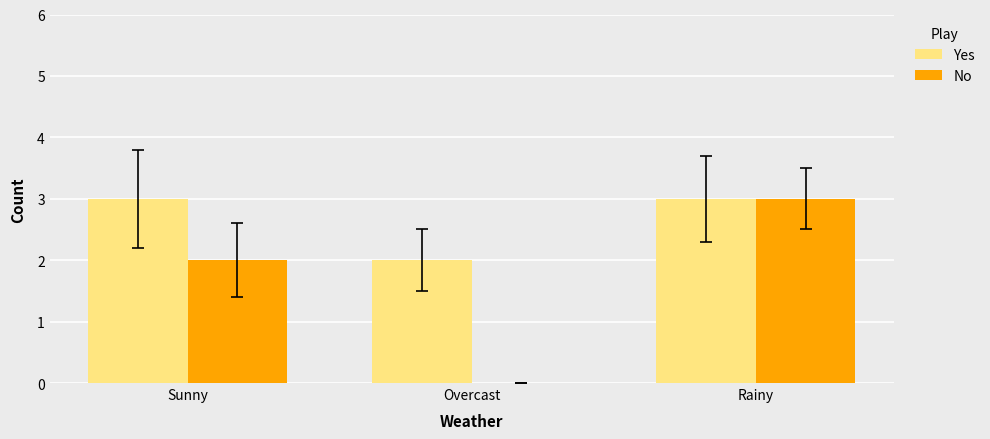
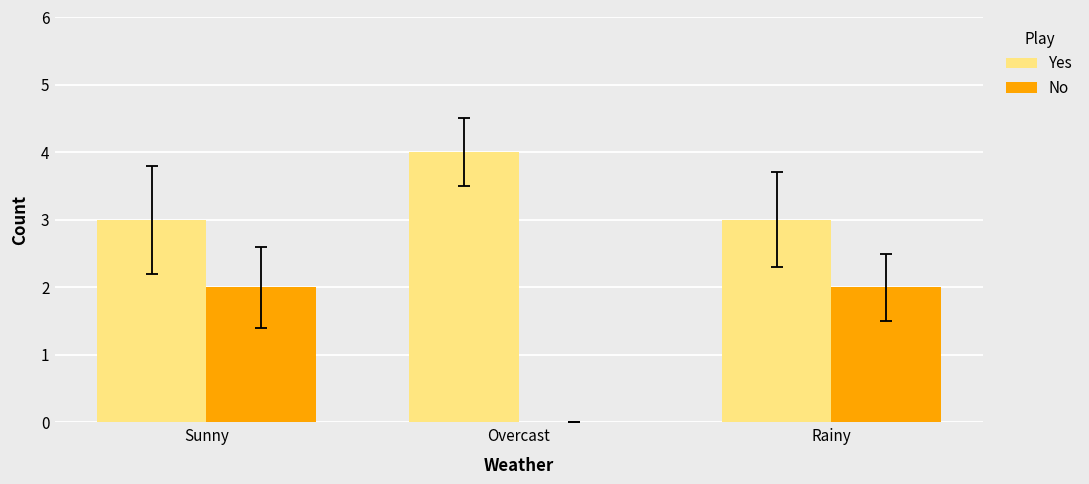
  {
    "Yes": {
      "Sunny": 3,
-     "Overcast": 2,
+     "Overcast": 4,
      "Rainy": 3
    },
    "No": {
      "Sunny": 2,
      "Overcast": 0,
-     "Rainy": 3
+     "Rainy": 2
    }
  }
